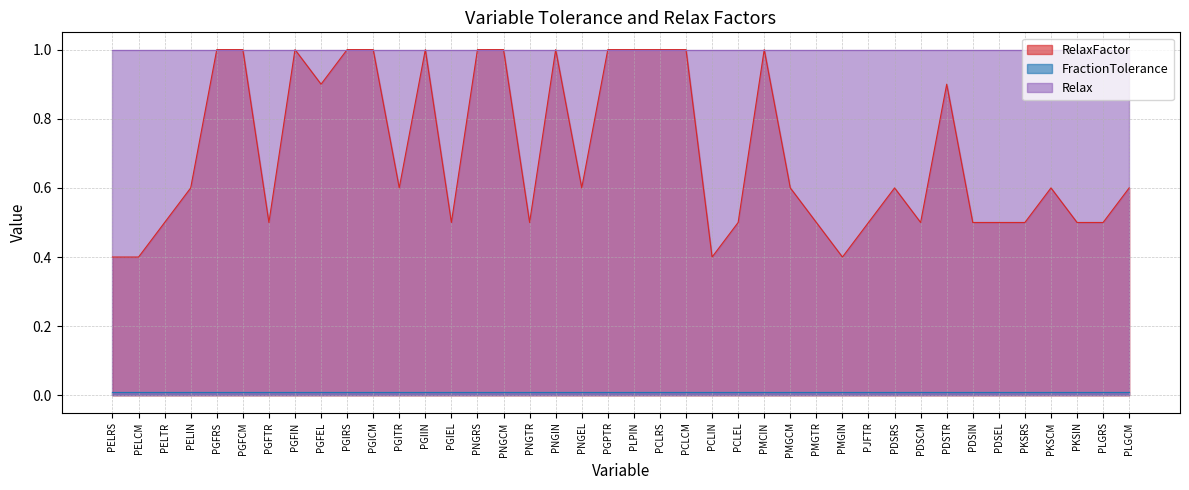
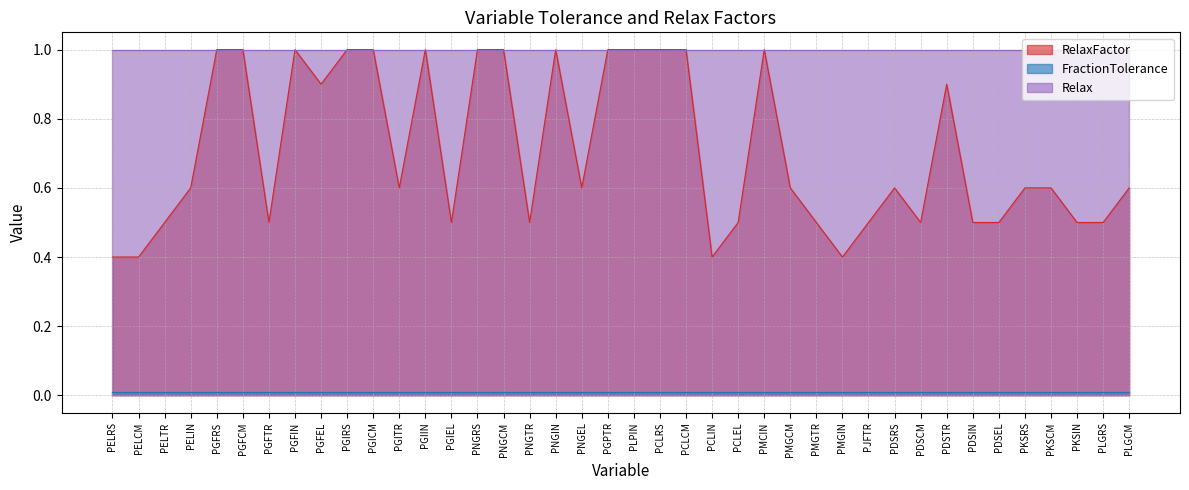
  {
    "RelaxFactor": {
      "PELRS": 0.4,
      "PELCM": 0.4,
      "PELTR": 0.5,
      "PELIN": 0.6,
      "PGFTR": 0.5,
      "PGFEL": 0.9,
      "PGITR": 0.6,
      "PGIEL": 0.5,
      "PNGTR": 0.5,
      "PNGEL": 0.6,
      "PCLIN": 0.4,
      "PCLEL": 0.5,
      "PMGCM": 0.6,
      "PMGTR": 0.5,
      "PMGIN": 0.4,
      "PJFTR": 0.5,
      "PDSRS": 0.6,
      "PDSCM": 0.5,
      "PDSTR": 0.9,
      "PDSIN": 0.5,
      "PDSEL": 0.5,
-     "PKSRS": 0.5,
+     "PKSRS": 0.6,
      "PKSCM": 0.6,
      "PKSIN": 0.5,
      "PLGRS": 0.5,
      "PLGCM": 0.6
    },
    "FractionTolerance": {
      "PELRS": 0.01,
      "PELCM": 0.01,
      "PELTR": 0.01,
      "PELIN": 0.01,
      "PGFRS": 0.01,
      "PGFCM": 0.01,
      "PGFTR": 0.01,
      "PGFIN": 0.01,
      "PGFEL": 0.01,
      "PGIRS": 0.01,
      "PGICM": 0.01,
      "PGITR": 0.01,
      "PGIIN": 0.01,
      "PGIEL": 0.01,
      "PNGRS": 0.01,
      "PNGCM": 0.01,
      "PNGTR": 0.01,
      "PNGIN": 0.01,
      "PNGEL": 0.01,
      "PGPTR": 0.01,
      "PLPIN": 0.01,
      "PCLRS": 0.01,
      "PCLCM": 0.01,
      "PCLIN": 0.01,
      "PCLEL": 0.01,
      "PMCIN": 0.01,
      "PMGCM": 0.01,
      "PMGTR": 0.01,
      "PMGIN": 0.01,
      "PJFTR": 0.01,
      "PDSRS": 0.01,
      "PDSCM": 0.01,
      "PDSTR": 0.01,
      "PDSIN": 0.01,
      "PDSEL": 0.01,
      "PKSRS": 0.01,
      "PKSCM": 0.01,
      "PKSIN": 0.01,
      "PLGRS": 0.01,
      "PLGCM": 0.01
    },
    "Relax": {
      "PELRS": 1.0,
      "PELCM": 1.0,
      "PELTR": 1.0,
      "PELIN": 1.0,
      "PGFTR": 1.0,
      "PGFEL": 1.0,
      "PGITR": 1.0,
      "PGIEL": 1.0,
      "PNGTR": 1.0,
      "PNGEL": 1.0,
      "PCLIN": 1.0,
      "PCLEL": 1.0,
      "PMGCM": 1.0,
      "PMGTR": 1.0,
      "PMGIN": 1.0,
      "PJFTR": 1.0,
      "PDSRS": 1.0,
      "PDSCM": 1.0,
      "PDSTR": 1.0,
      "PDSIN": 1.0,
      "PDSEL": 1.0
    }
  }
